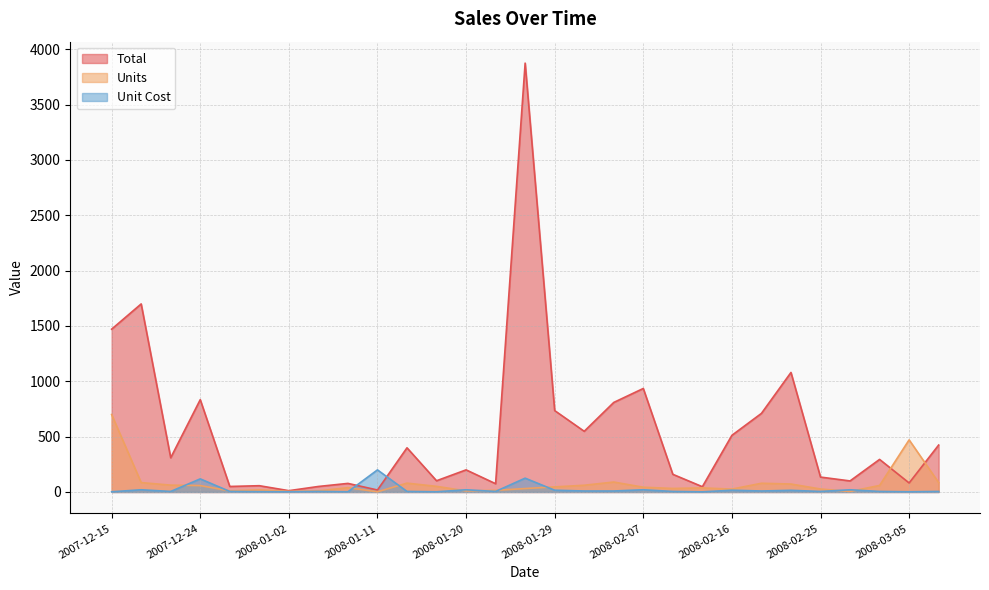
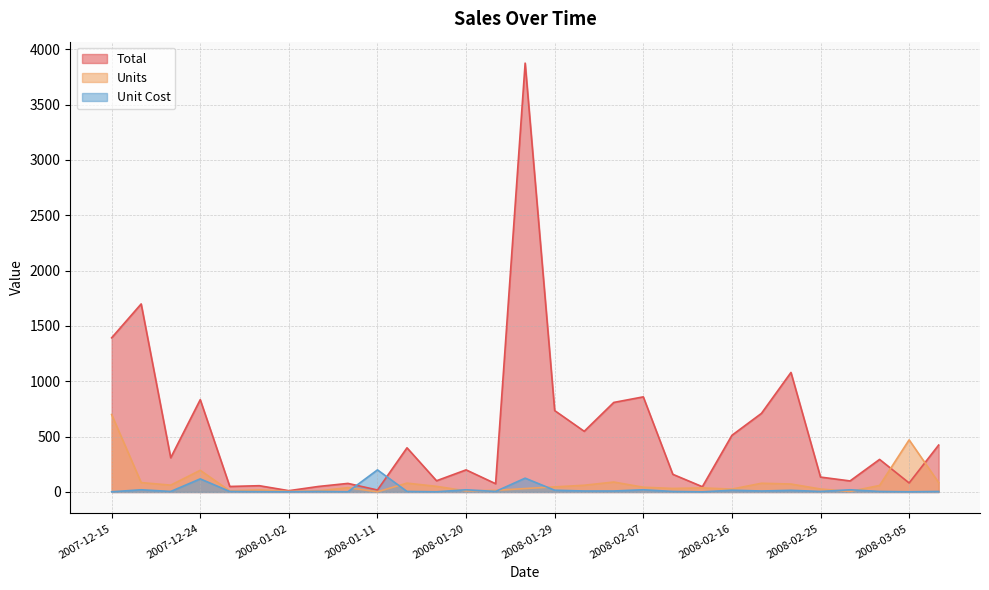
  {
    "Total": {
-     "2007-12-15": 1470,
+     "2007-12-15": 1390,
      "2007-12-24": 830,
      "2008-01-20": 200,
      "2008-01-29": 740,
-     "2008-02-07": 940,
+     "2008-02-07": 860,
      "2008-02-16": 510,
      "2008-02-25": 130,
      "2008-03-05": 80
    },
    "Units": {
      "2007-12-15": 700,
-     "2007-12-24": 60,
+     "2007-12-24": 200,
      "2008-01-29": 50,
      "2008-02-07": 40,
      "2008-03-05": 470
    },
    "Unit Cost": {
      "2007-12-15": 0,
      "2007-12-24": 120,
      "2008-01-11": 200,
      "2008-01-29": 20,
      "2008-02-07": 20,
      "2008-03-05": 0
    }
  }
